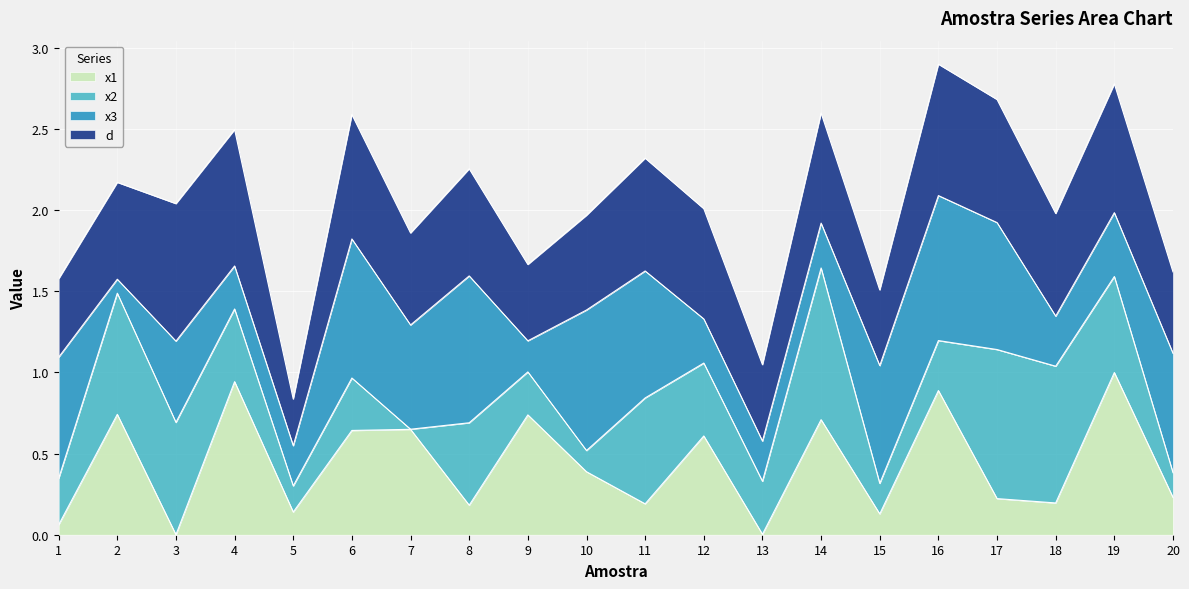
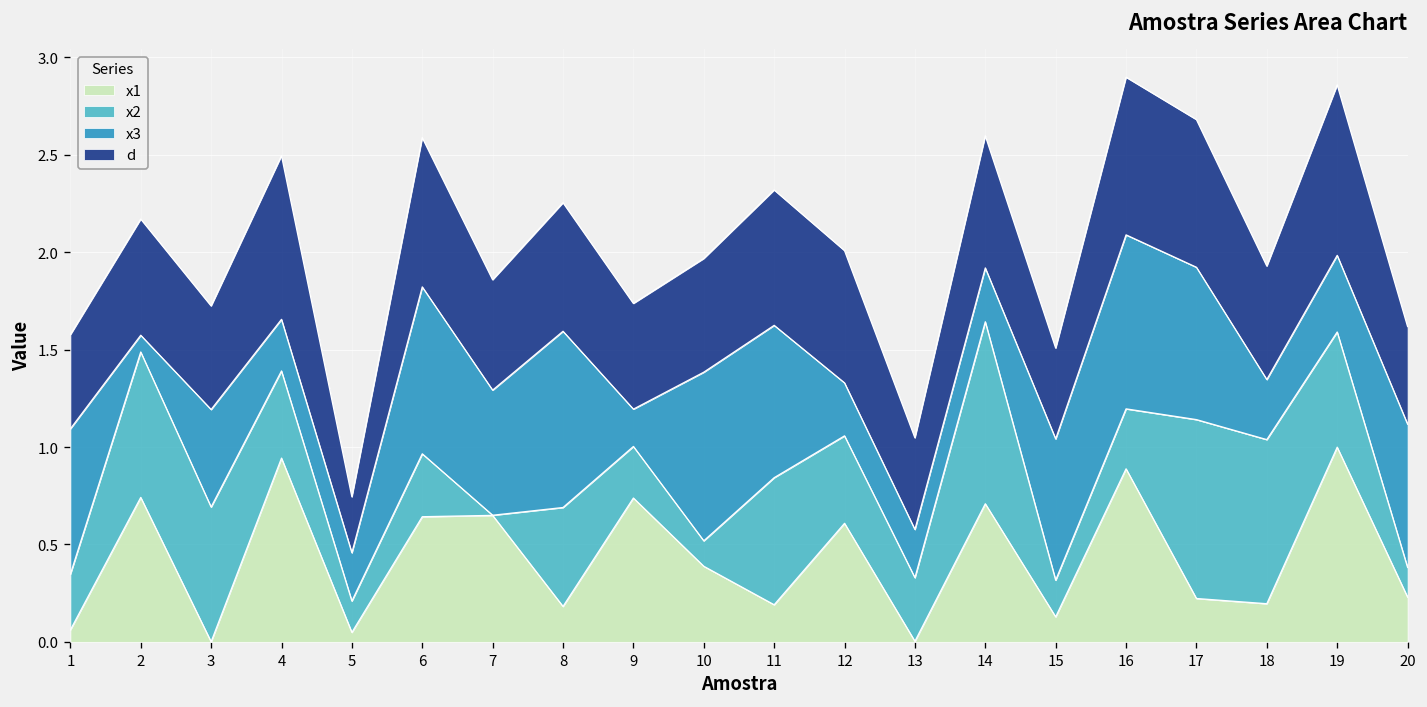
  {
    "x1": {
      "1": 0.06,
      "2": 0.74,
      "3": 0.00,
      "4": 0.94,
-     "5": 0.14,
+     "5": 0.05,
      "6": 0.64,
      "8": 0.18,
      "9": 0.74,
      "10": 0.39,
      "11": 0.19,
      "12": 0.61,
      "13": 0.00,
      "14": 0.71,
      "15": 0.13,
      "16": 0.89,
      "17": 0.22,
      "18": 0.20,
      "19": 1.00,
      "20": 0.23
    },
    "d": {
      "1": 0.48,
      "2": 0.60,
-     "3": 0.85,
+     "3": 0.53,
      "4": 0.84,
      "5": 0.29,
      "6": 0.77,
      "7": 0.57,
      "8": 0.66,
-     "9": 0.47,
+     "9": 0.54,
      "10": 0.58,
      "11": 0.69,
      "12": 0.68,
      "13": 0.47,
      "14": 0.68,
      "15": 0.47,
      "16": 0.81,
      "17": 0.76,
-     "18": 0.63,
-     "19": 0.79,
+     "18": 0.58,
+     "19": 0.88,
      "20": 0.50
    }
  }
